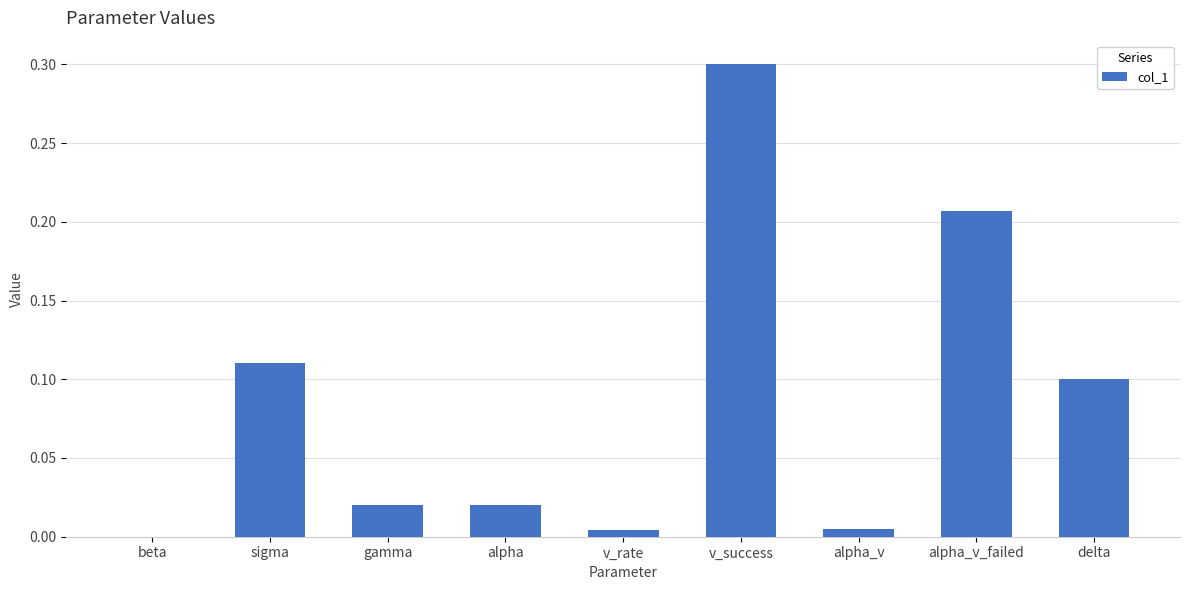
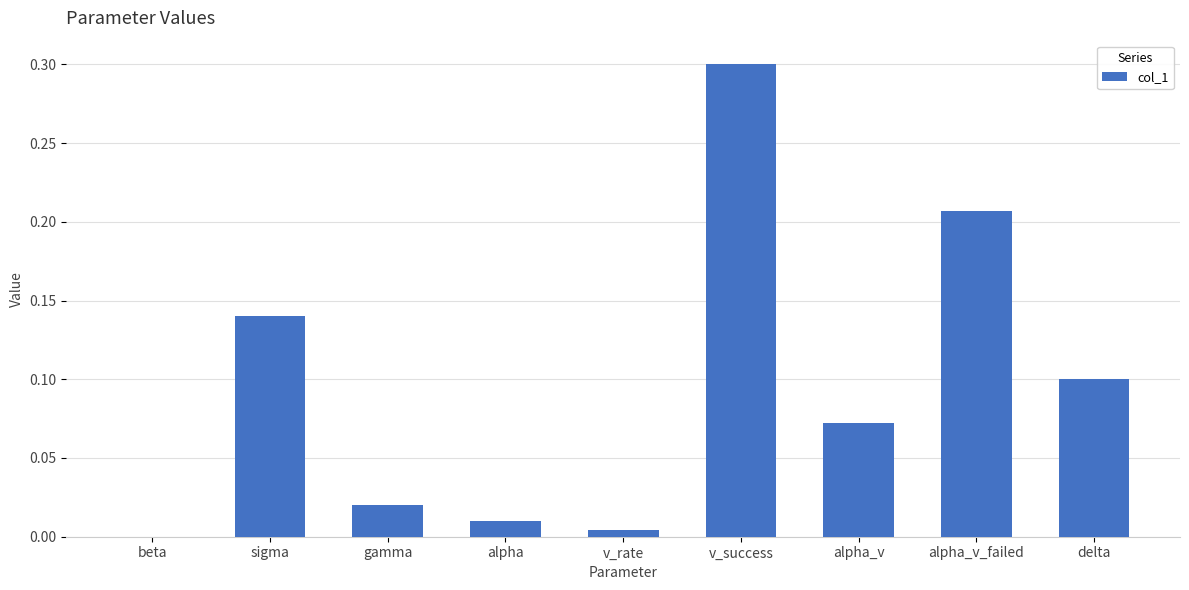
  {
-   "sigma": 0.11,
+   "sigma": 0.14,
    "gamma": 0.020,
-   "alpha": 0.02,
+   "alpha": 0.01,
    "v_rate": 0.004,
    "v_success": 0.300,
-   "alpha_v": 0.005,
+   "alpha_v": 0.072,
    "alpha_v_failed": 0.207,
    "delta": 0.100
  }
